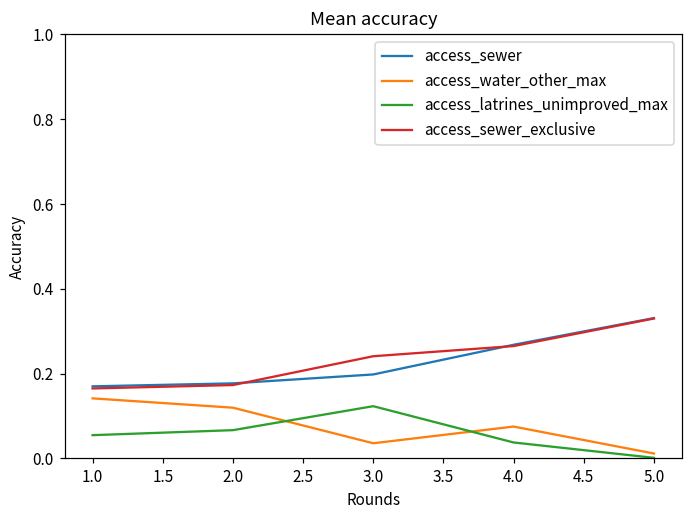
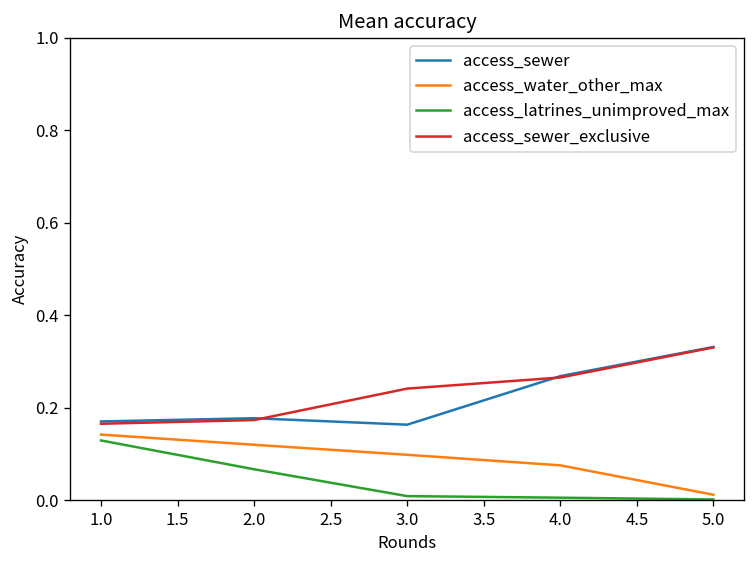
  {
    "access_sewer": {
-     "3.0": 0.20
+     "3.0": 0.16
    },
    "access_water_other_max": {
      "1.0": 0.14,
      "2.0": 0.12,
-     "3.0": 0.04,
+     "3.0": 0.10,
      "4.0": 0.08,
      "5.0": 0.01
    },
    "access_latrines_unimproved_max": {
-     "1.0": 0.05,
+     "1.0": 0.13,
      "2.0": 0.07,
-     "3.0": 0.12,
-     "4.0": 0.04,
+     "3.0": 0.01,
+     "4.0": 0.01,
      "5.0": 0.00
    },
    "access_sewer_exclusive": {
      "3.0": 0.24
    }
  }
